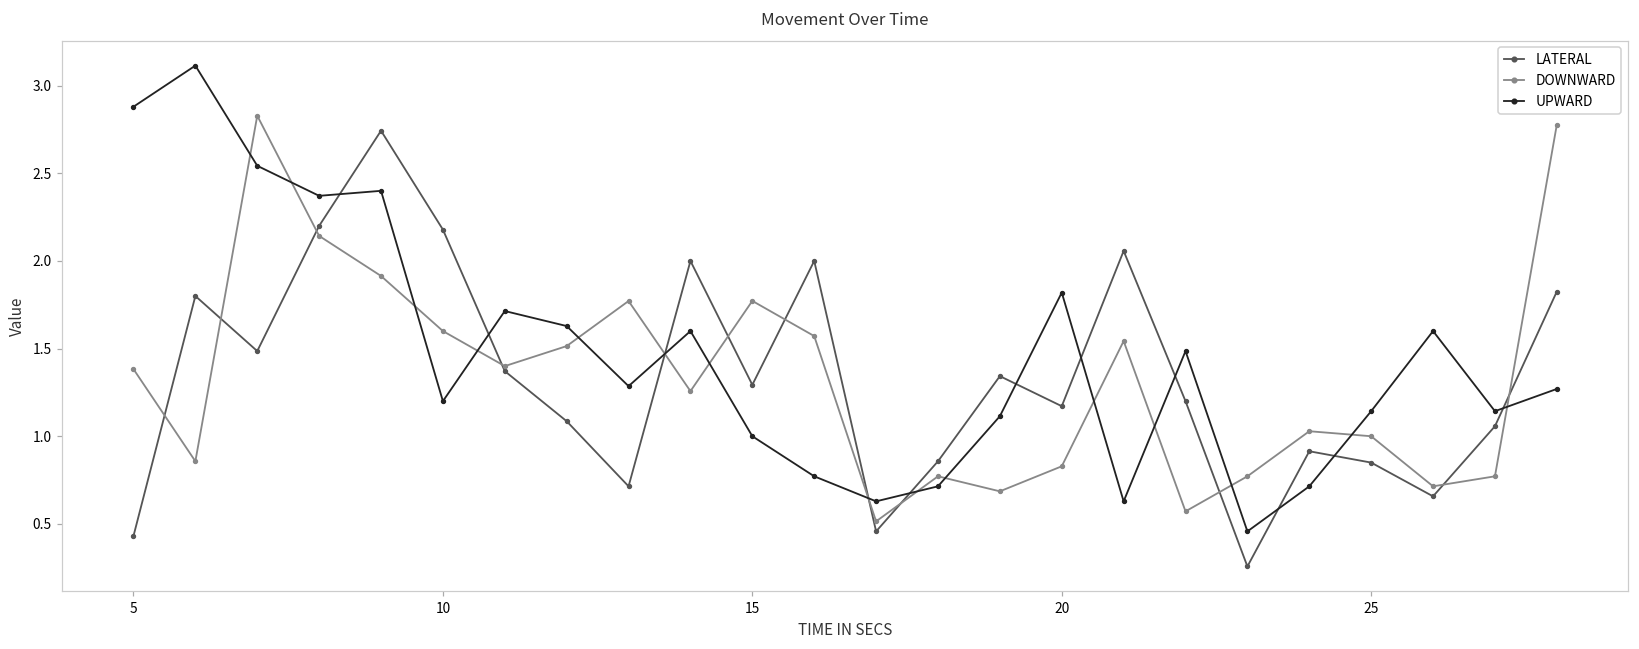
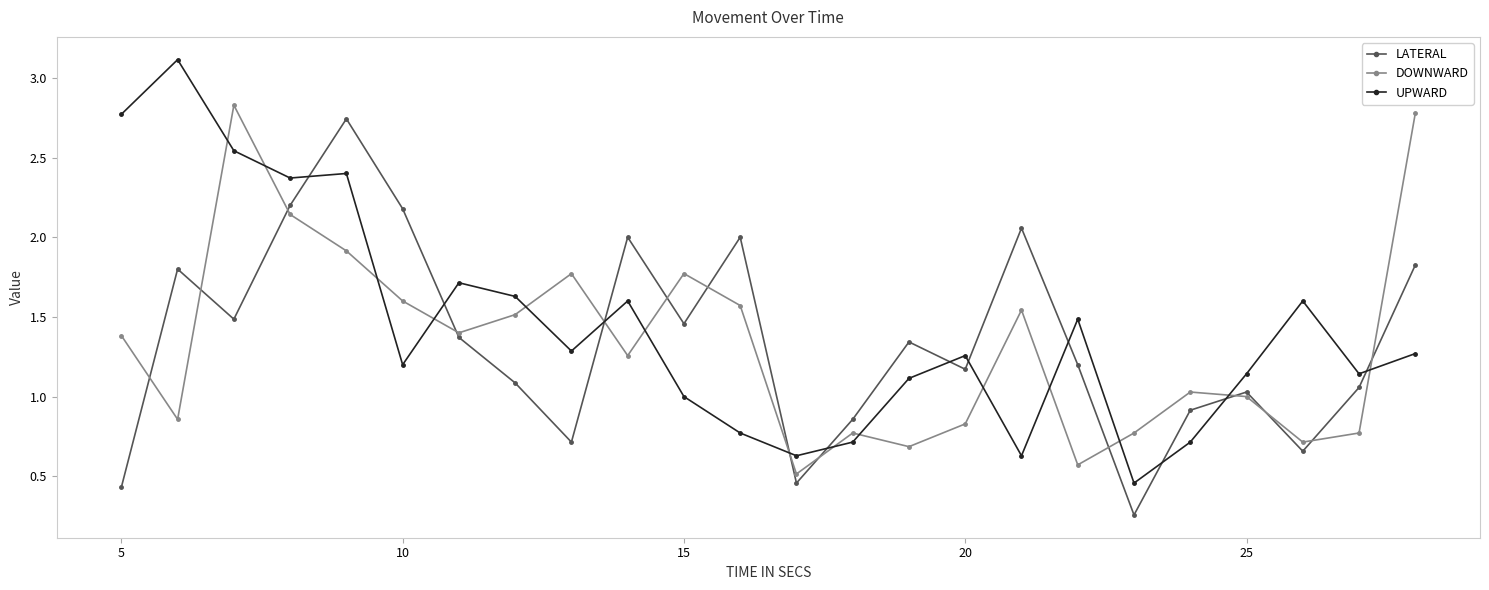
  {
    "LATERAL": {
      "5": 0.43,
      "10": 2.18,
-     "15": 1.29,
+     "15": 1.46,
      "20": 1.17,
-     "25": 0.85
+     "25": 1.03
    },
    "DOWNWARD": {
      "5": 1.38,
      "10": 1.60,
      "15": 1.77,
      "20": 0.83,
      "25": 1.00
    },
    "UPWARD": {
-     "5": 2.88,
+     "5": 2.77,
      "10": 1.20,
      "15": 1.00,
-     "20": 1.82,
+     "20": 1.26,
      "25": 1.14
    }
  }
